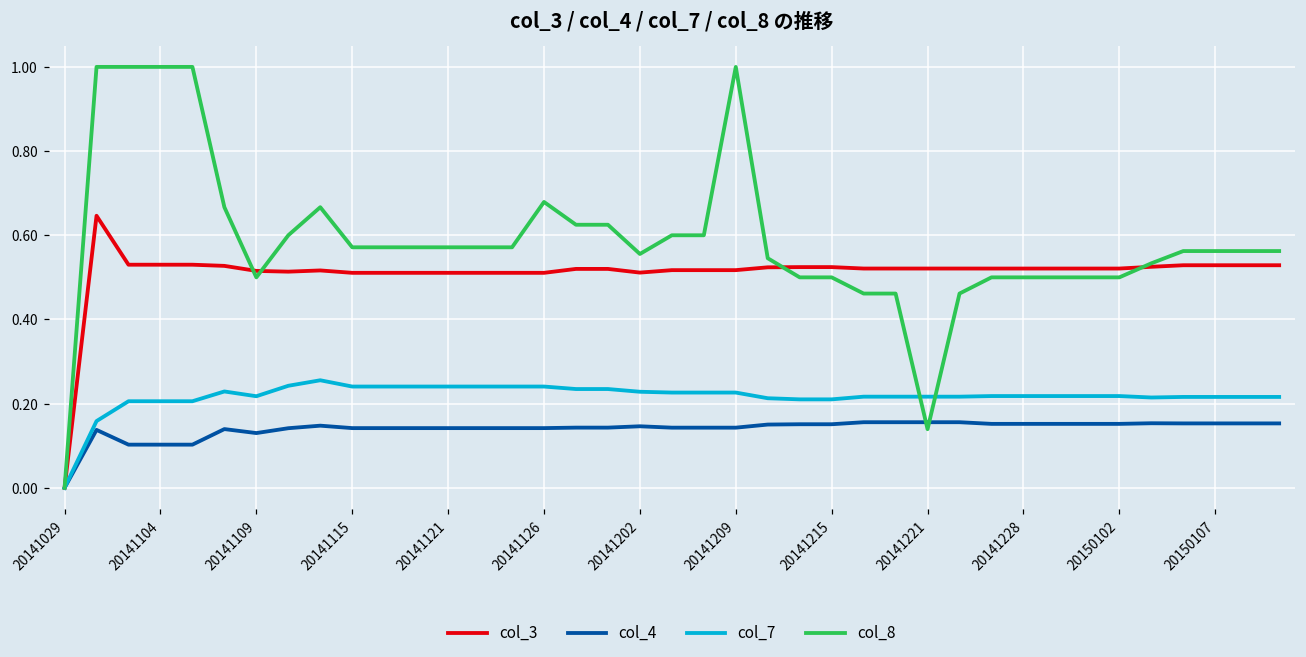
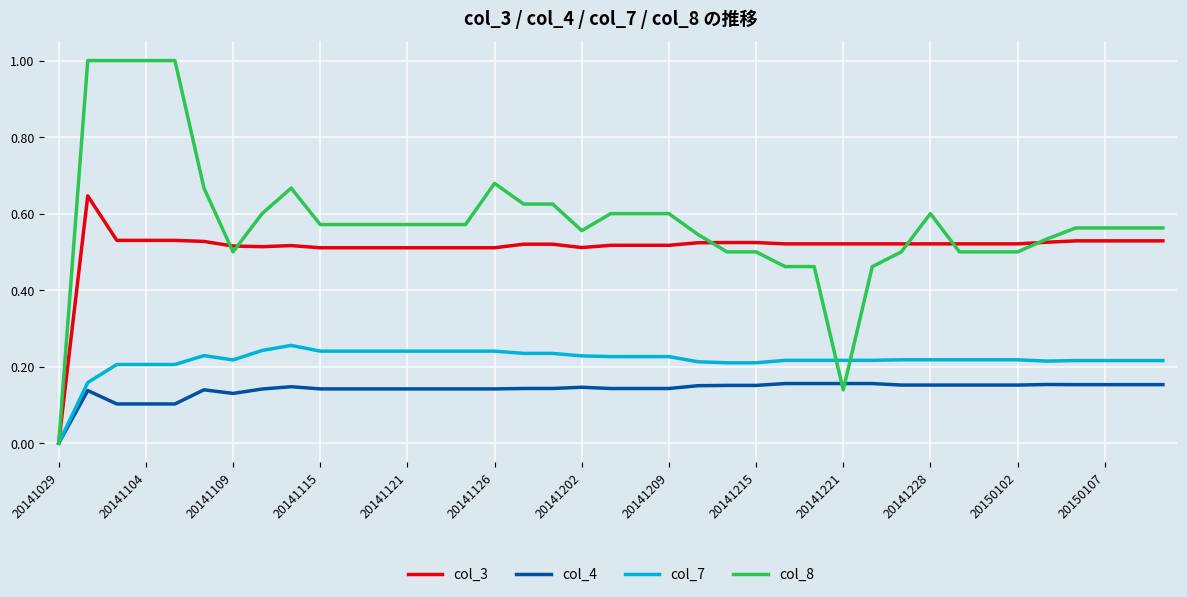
  {
    "col_3": {
      "20141104": 0.53,
      "20141109": 0.52,
      "20141115": 0.51,
      "20141121": 0.51,
      "20141126": 0.51,
      "20141202": 0.51,
      "20141209": 0.52,
      "20141215": 0.52,
      "20141221": 0.52,
      "20141228": 0.52,
      "20150102": 0.52,
      "20150107": 0.53
    },
    "col_4": {
      "20141104": 0.1,
      "20141109": 0.13,
      "20141115": 0.14,
      "20141121": 0.14,
      "20141126": 0.14,
      "20141202": 0.15,
      "20141209": 0.14,
      "20141215": 0.15,
      "20141221": 0.16,
      "20141228": 0.15,
      "20150102": 0.15,
      "20150107": 0.15
    },
    "col_7": {
      "20141104": 0.2,
      "20141109": 0.22,
      "20141115": 0.24,
      "20141121": 0.24,
      "20141126": 0.24,
      "20141202": 0.23,
      "20141209": 0.23,
      "20141215": 0.21,
      "20141221": 0.22,
      "20141228": 0.22,
      "20150102": 0.22,
      "20150107": 0.22
    },
    "col_8": {
      "20141104": 1.0,
      "20141109": 0.5,
      "20141115": 0.57,
      "20141121": 0.57,
      "20141126": 0.68,
      "20141202": 0.56,
-     "20141209": 1.0,
+     "20141209": 0.6,
      "20141215": 0.5,
      "20141221": 0.14,
-     "20141228": 0.5,
+     "20141228": 0.6,
      "20150102": 0.5,
      "20150107": 0.56
    }
  }
